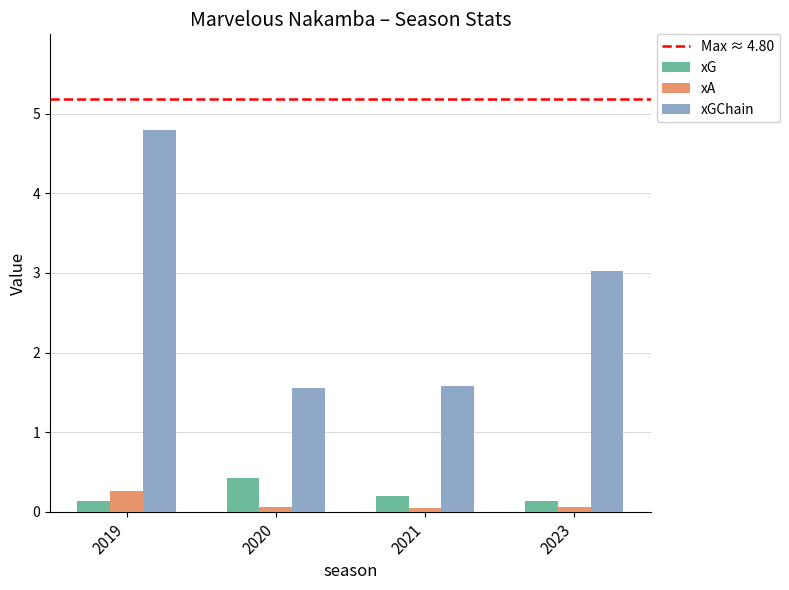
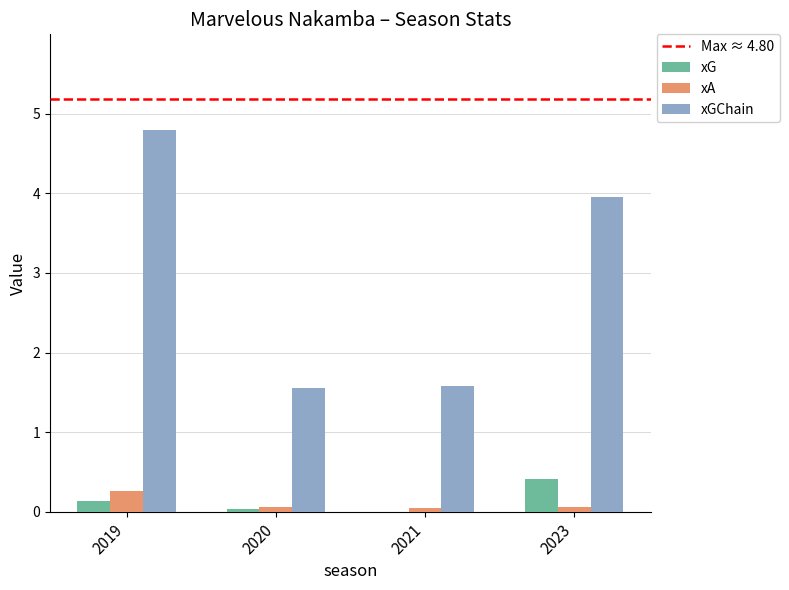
  {
    "xG": {
      "2019": 0.1,
-     "2020": 0.4,
-     "2021": 0.2,
-     "2023": 0.1
+     "2020": 0.0,
+     "2021": 0.0,
+     "2023": 0.4
    },
    "xA": {
      "2019": 0.3,
      "2020": 0.1,
      "2021": 0.0,
      "2023": 0.1
    },
    "xGChain": {
      "2019": 4.8,
      "2020": 1.5,
      "2021": 1.6,
-     "2023": 3.0
+     "2023": 3.9
    }
  }
